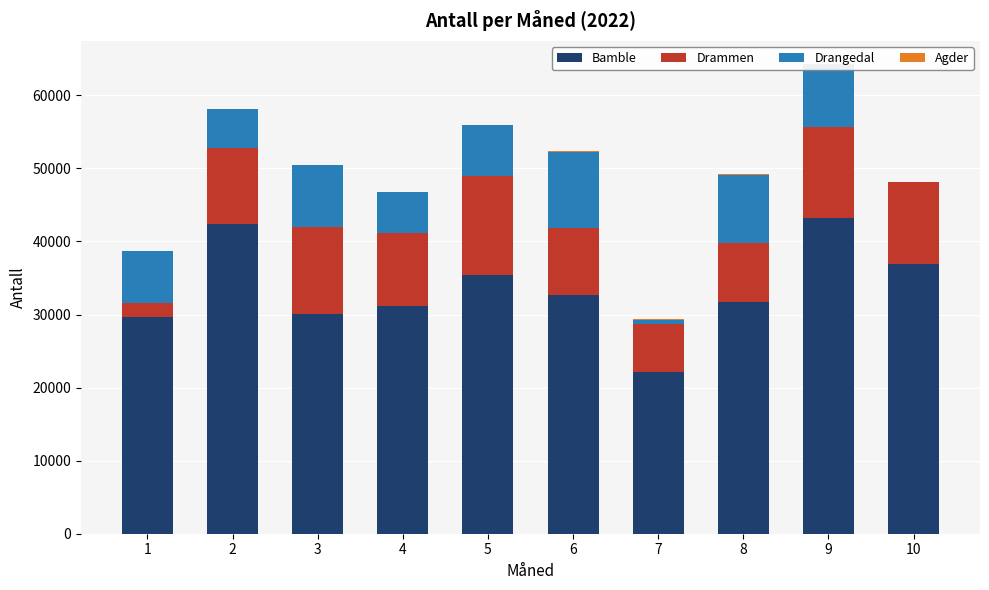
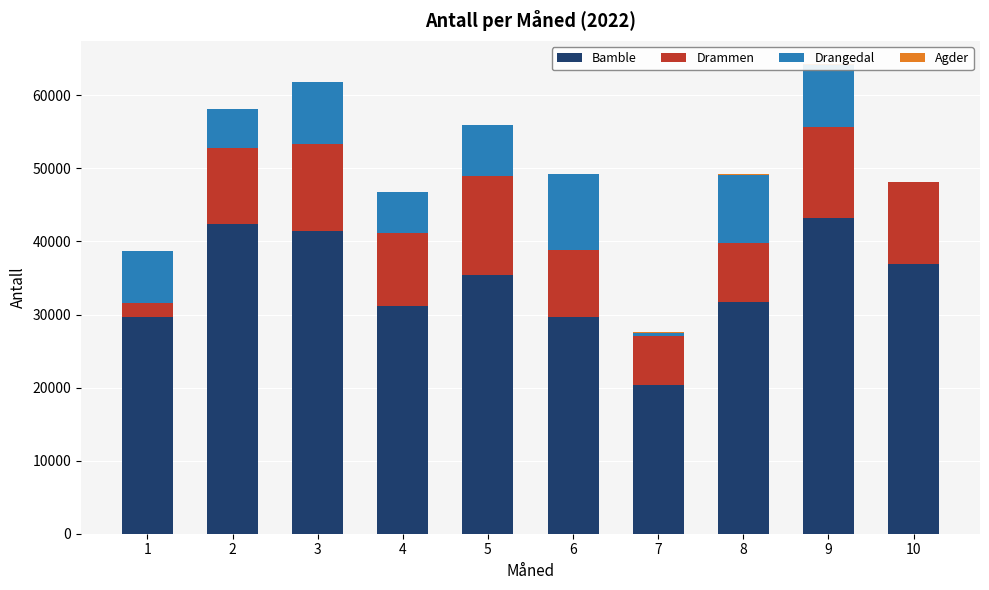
  {
    "Bamble": {
      "1": 30000,
      "2": 42000,
-     "3": 30000,
+     "3": 41000,
      "4": 31000,
      "5": 35000,
-     "6": 33000,
-     "7": 22000,
+     "6": 30000,
+     "7": 20000,
      "8": 32000,
      "9": 43000,
      "10": 37000
    },
    "Drammen": {
      "1": 2000,
      "2": 10000,
      "3": 12000,
      "4": 10000,
      "5": 14000,
      "6": 9000,
      "7": 7000,
      "8": 8000,
      "9": 12000,
      "10": 11000
    },
    "Drangedal": {
      "1": 7000,
      "2": 5000,
      "3": 8000,
      "4": 6000,
      "5": 7000,
      "6": 10000,
      "7": 0,
      "8": 9000,
      "10": 0
    }
  }
